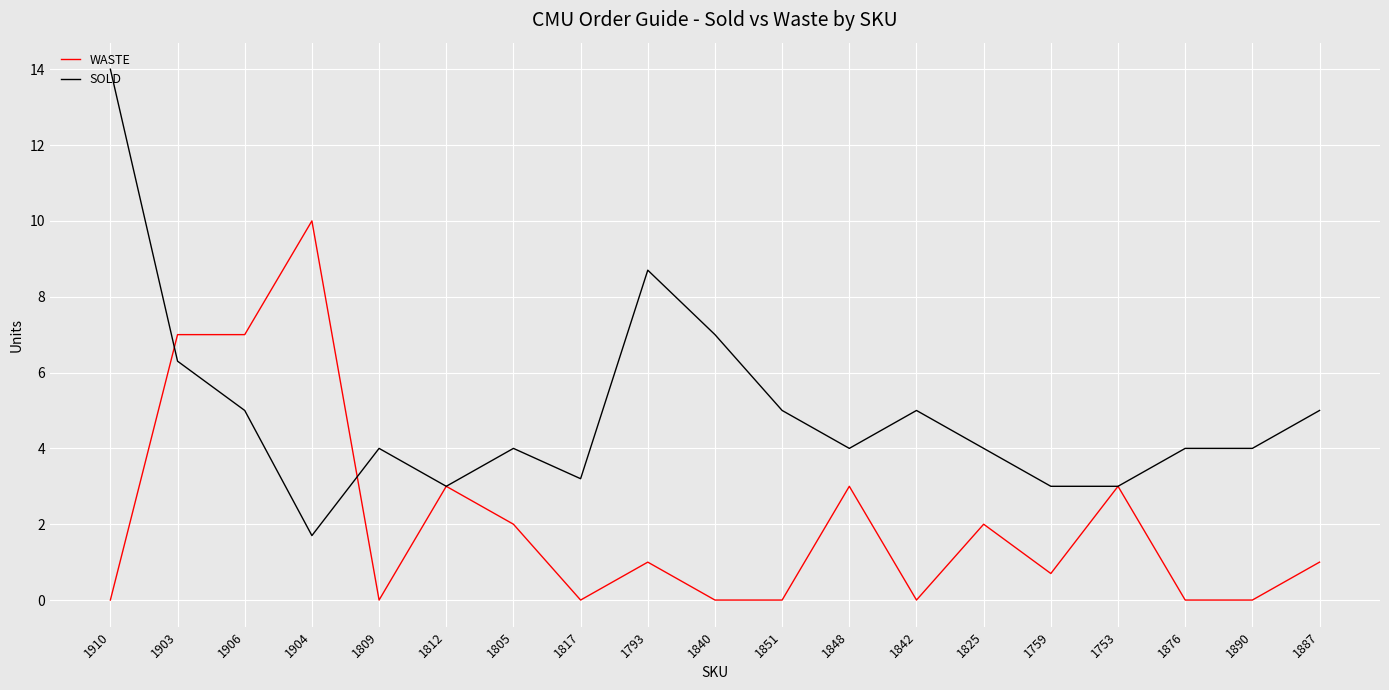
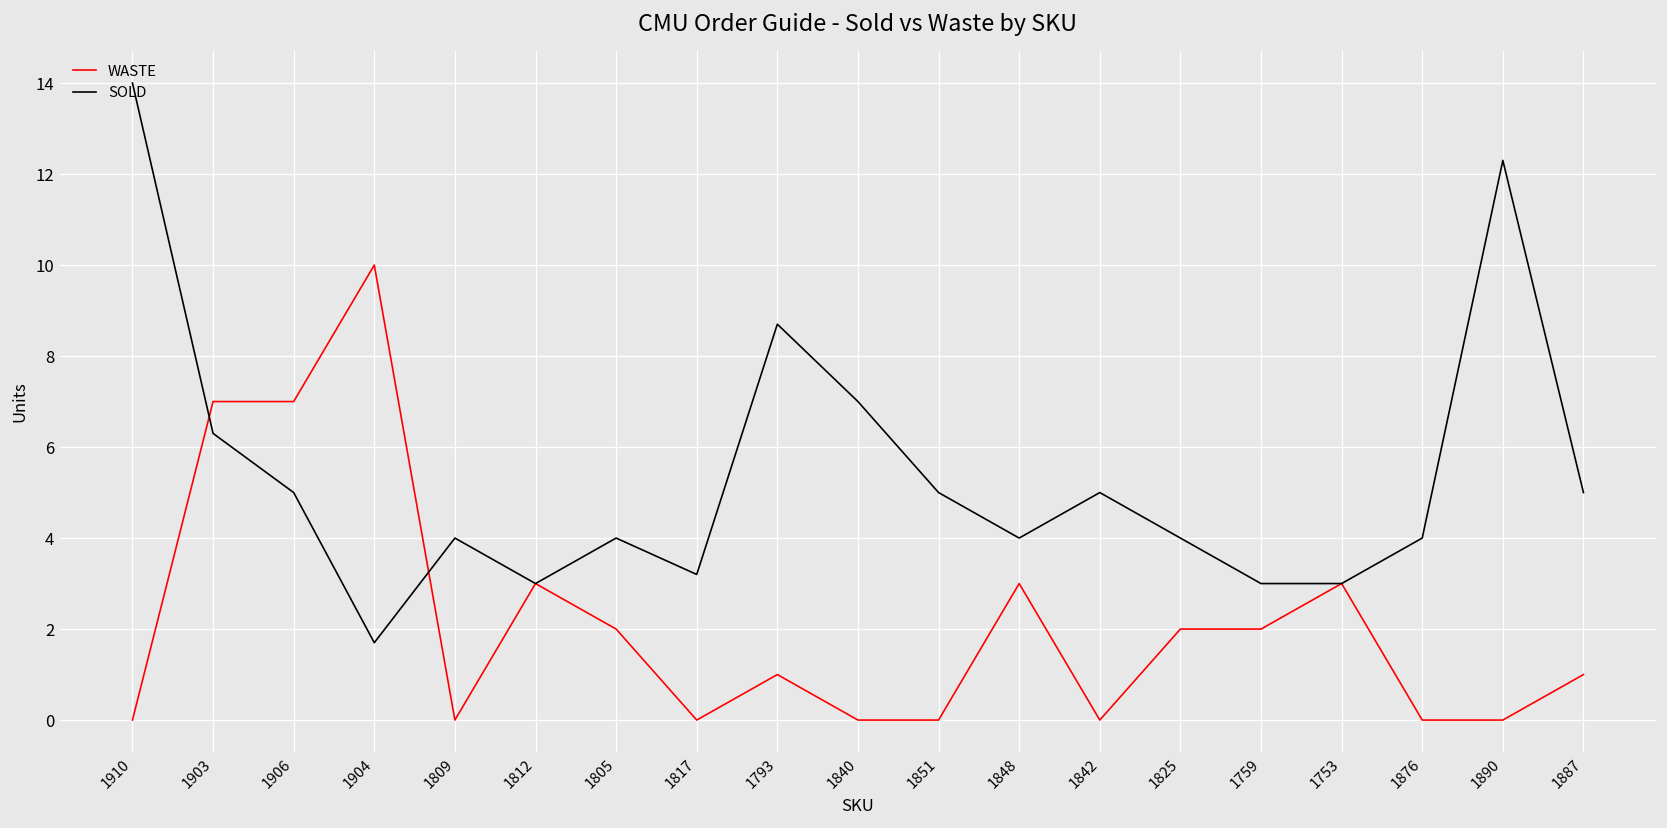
  {
    "WASTE": {
      "1910": 0.0,
      "1903": 7.0,
      "1906": 7.0,
      "1904": 10.0,
      "1809": 0.0,
      "1805": 2.0,
      "1817": 0.0,
      "1793": 1.0,
      "1840": 0.0,
      "1851": 0.0,
      "1848": 3.0,
      "1842": 0.0,
      "1825": 2.0,
-     "1759": 0.7,
+     "1759": 2.0,
      "1876": 0.0,
      "1890": 0.0,
      "1887": 1.0
    },
    "SOLD": {
      "1910": 14.0,
      "1903": 6.3,
      "1906": 5.0,
      "1904": 1.7,
      "1809": 4.0,
      "1805": 4.0,
      "1817": 3.2,
      "1793": 8.7,
      "1840": 7.0,
      "1851": 5.0,
      "1848": 4.0,
      "1842": 5.0,
      "1825": 4.0,
      "1759": 3.0,
      "1876": 4.0,
-     "1890": 4.0,
+     "1890": 12.3,
      "1887": 5.0
    }
  }
